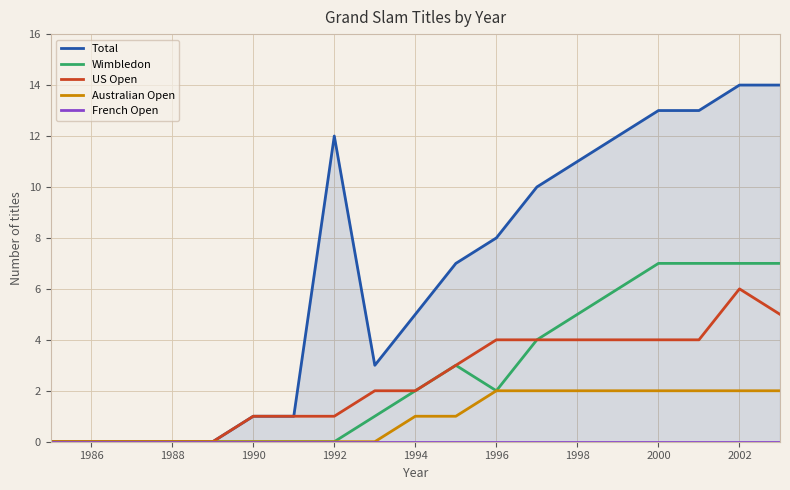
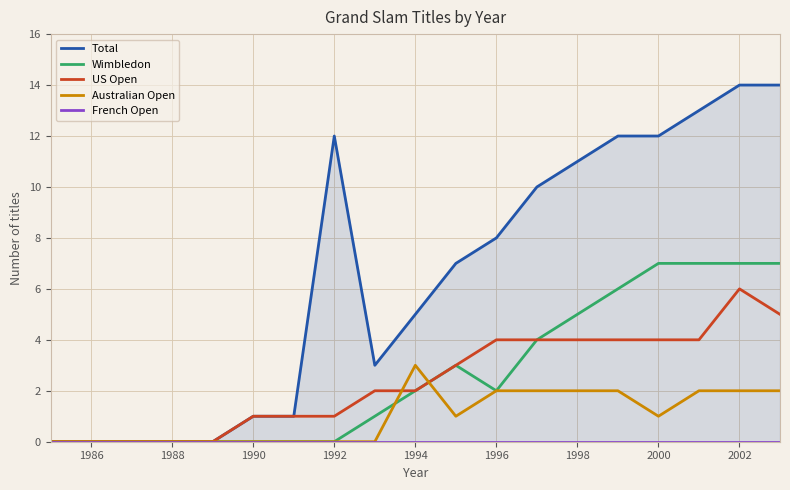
  {
    "Total": {
      "1992": 12,
      "1994": 5,
      "1996": 8,
      "1998": 11,
-     "2000": 13,
+     "2000": 12,
      "2002": 14
    },
    "Wimbledon": {
      "1998": 5,
      "2000": 7,
      "2002": 7
    },
    "US Open": {
      "1992": 1,
      "1996": 4,
      "1998": 4,
      "2000": 4,
      "2002": 6
    },
    "Australian Open": {
-     "1994": 1,
+     "1994": 3,
      "1998": 2,
-     "2000": 2,
+     "2000": 1,
      "2002": 2
    },
    "French Open": {
      "1994": 0,
      "1996": 0,
      "1998": 0,
      "2000": 0,
      "2002": 0
    }
  }
